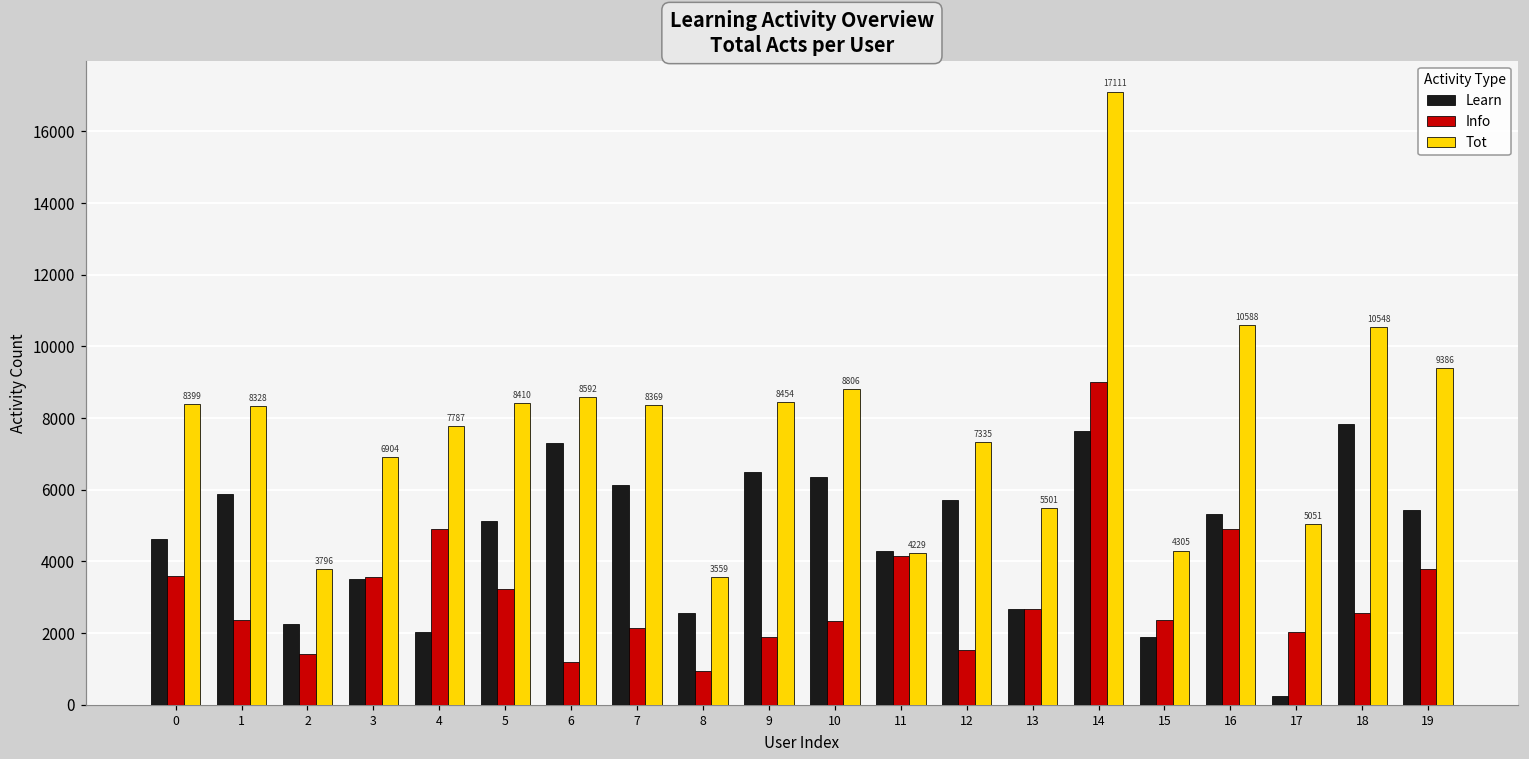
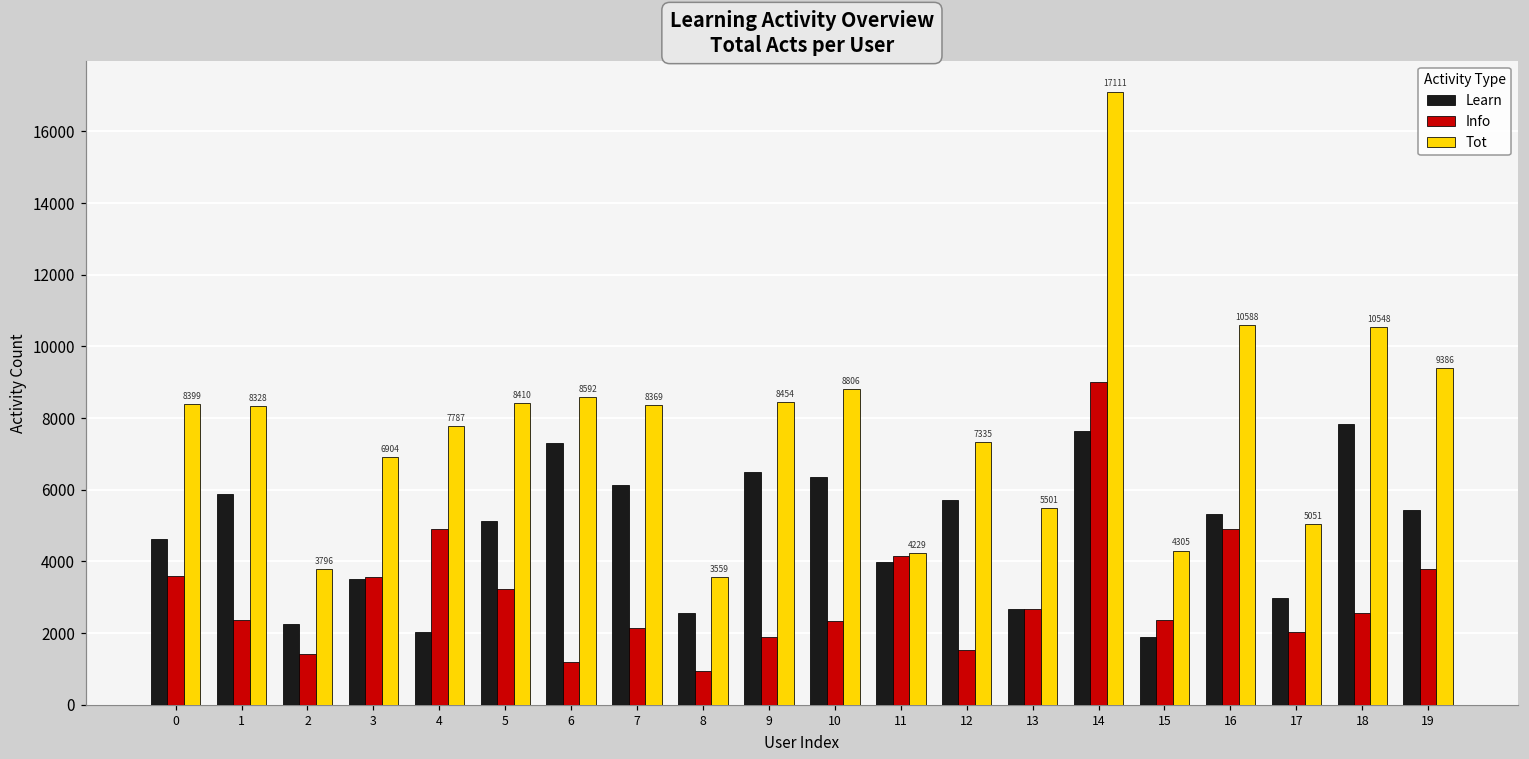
  {
    "Learn": {
      "0": 4600,
      "1": 5900,
      "2": 2300,
      "3": 3500,
      "4": 2000,
      "5": 5100,
      "6": 7300,
      "7": 6100,
      "8": 2600,
      "9": 6500,
      "10": 6300,
-     "11": 4300,
+     "11": 4000,
      "12": 5700,
      "13": 2700,
      "14": 7600,
      "15": 1900,
      "16": 5300,
-     "17": 200,
+     "17": 3000,
      "18": 7800,
      "19": 5400
    },
    "Info": {
      "0": 3600,
      "1": 2400,
      "2": 1400,
      "3": 3600,
      "4": 4900,
      "5": 3200,
      "6": 1200,
      "7": 2100,
      "8": 900,
      "9": 1900,
      "10": 2300,
      "11": 4100,
      "12": 1500,
      "13": 2700,
      "14": 9000,
      "15": 2400,
      "16": 4900,
      "17": 2000,
      "18": 2500,
      "19": 3800
    },
    "Tot": {
      "0": 8399,
      "1": 8328,
      "2": 3796,
      "3": 6904,
      "4": 7787,
      "5": 8410,
      "6": 8592,
      "7": 8369,
      "8": 3559,
      "9": 8454,
      "10": 8806,
      "11": 4229,
      "12": 7335,
      "13": 5501,
      "14": 17111,
      "15": 4305,
      "16": 10588,
      "17": 5051,
      "18": 10548,
      "19": 9386
    }
  }
